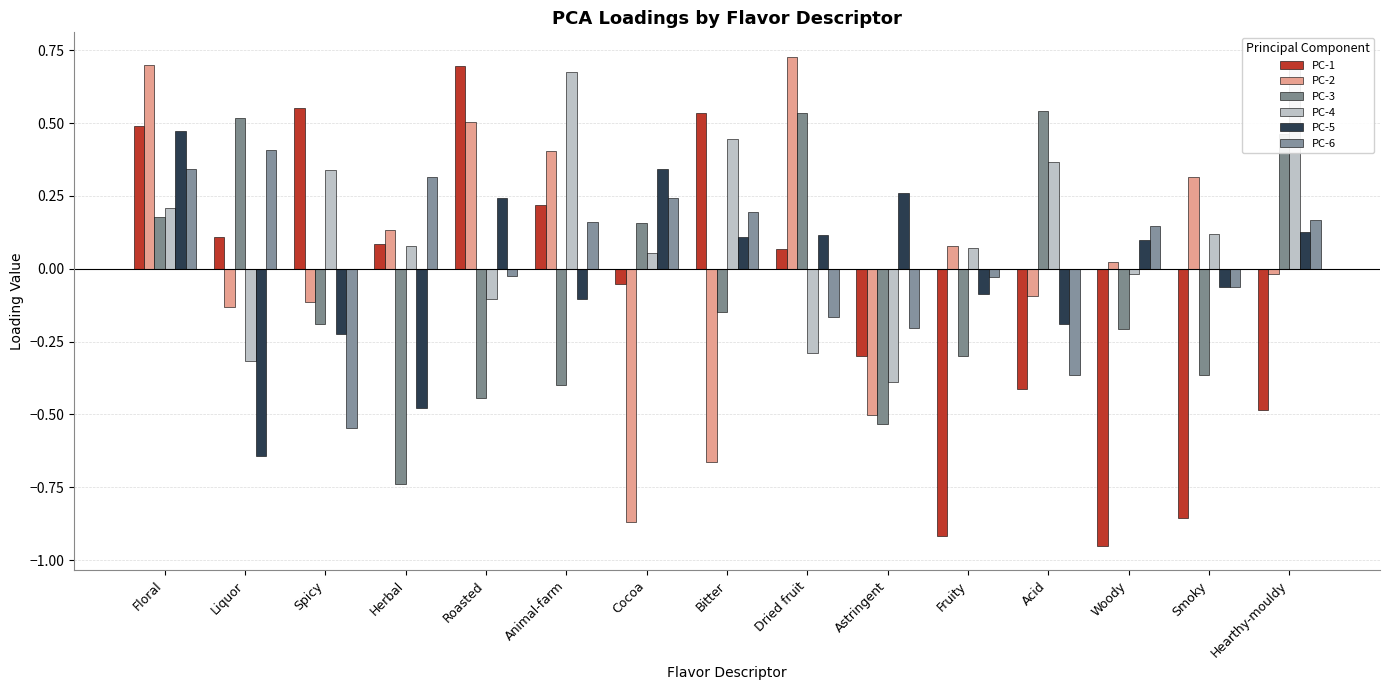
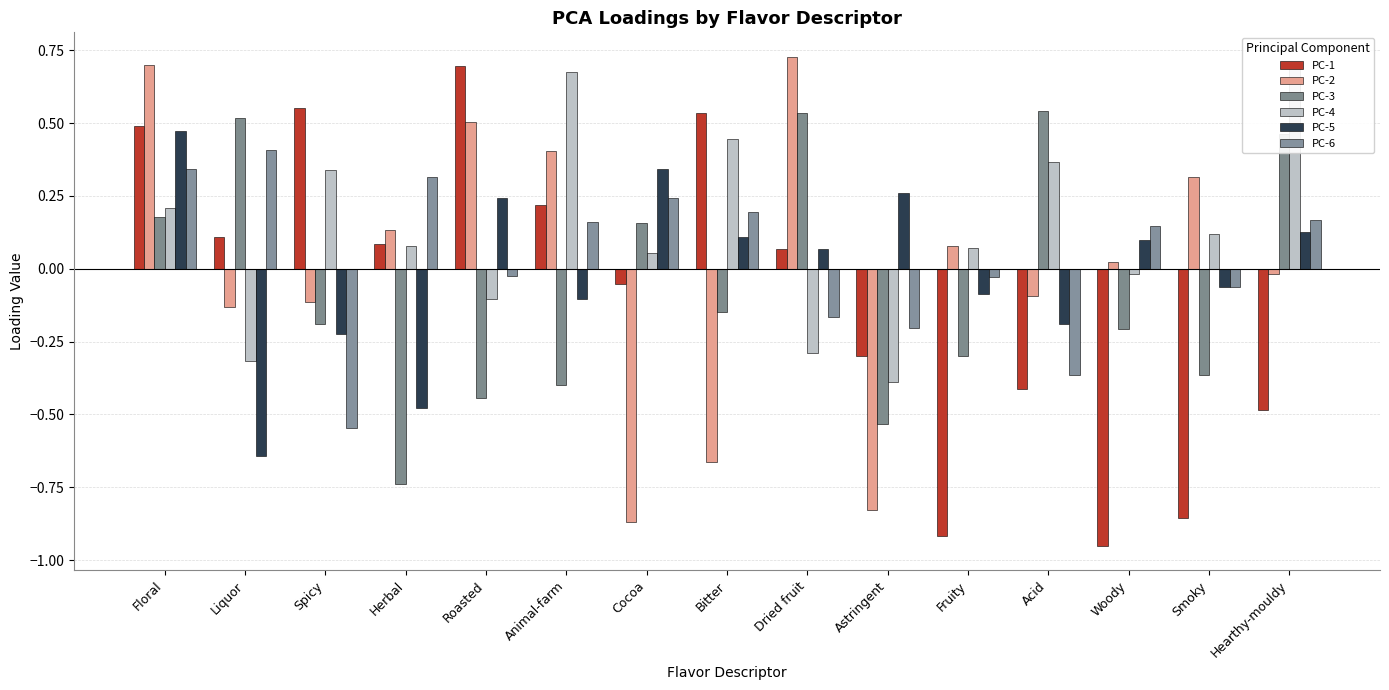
  {
    "PC-1": {
      "Floral": 0.49,
      "Liquor": 0.11,
      "Spicy": 0.55,
      "Herbal": 0.09,
      "Roasted": 0.70,
      "Animal-farm": 0.22,
      "Cocoa": -0.05,
      "Bitter": 0.53,
      "Dried fruit": 0.07,
      "Astringent": -0.30,
      "Fruity": -0.92,
      "Acid": -0.41,
      "Woody": -0.95,
      "Smoky": -0.86,
      "Hearthy-mouldy": -0.48
    },
    "PC-2": {
      "Floral": 0.70,
      "Liquor": -0.13,
      "Spicy": -0.11,
      "Herbal": 0.13,
      "Roasted": 0.50,
      "Animal-farm": 0.40,
      "Cocoa": -0.87,
      "Bitter": -0.66,
      "Dried fruit": 0.73,
-     "Astringent": -0.50,
+     "Astringent": -0.83,
      "Fruity": 0.08,
      "Acid": -0.09,
      "Woody": 0.02,
      "Smoky": 0.32,
      "Hearthy-mouldy": -0.02
    },
    "PC-4": {
      "Floral": 0.21,
      "Liquor": -0.32,
      "Spicy": 0.34,
      "Herbal": 0.08,
      "Roasted": -0.10,
      "Animal-farm": 0.68,
      "Cocoa": 0.06,
      "Bitter": 0.45,
      "Dried fruit": -0.29,
      "Astringent": -0.39,
      "Fruity": 0.07,
      "Acid": 0.37,
      "Woody": -0.02,
      "Smoky": 0.12
    },
    "PC-5": {
      "Floral": 0.47,
      "Liquor": -0.64,
      "Spicy": -0.22,
      "Herbal": -0.48,
      "Roasted": 0.24,
      "Animal-farm": -0.11,
      "Cocoa": 0.34,
      "Bitter": 0.11,
-     "Dried fruit": 0.12,
+     "Dried fruit": 0.07,
      "Astringent": 0.26,
      "Fruity": -0.09,
      "Acid": -0.19,
      "Woody": 0.10,
      "Smoky": -0.06,
      "Hearthy-mouldy": 0.13
    }
  }
